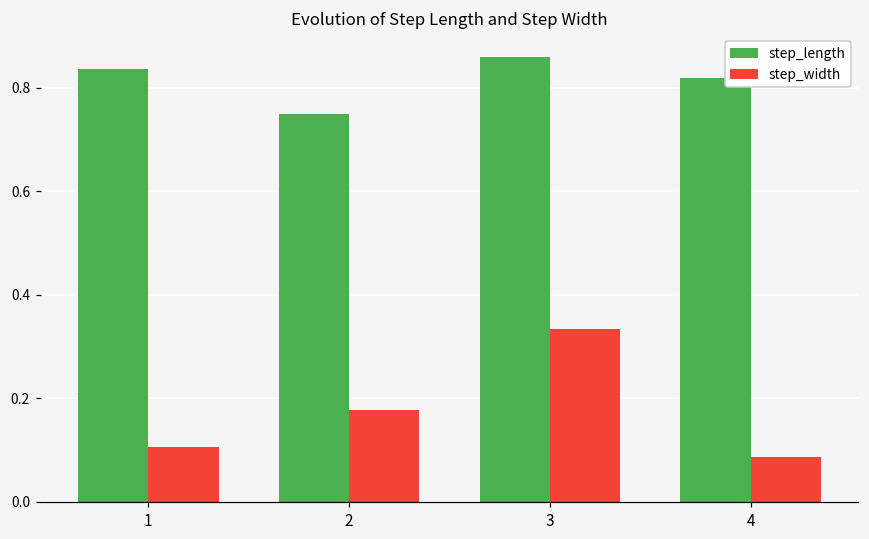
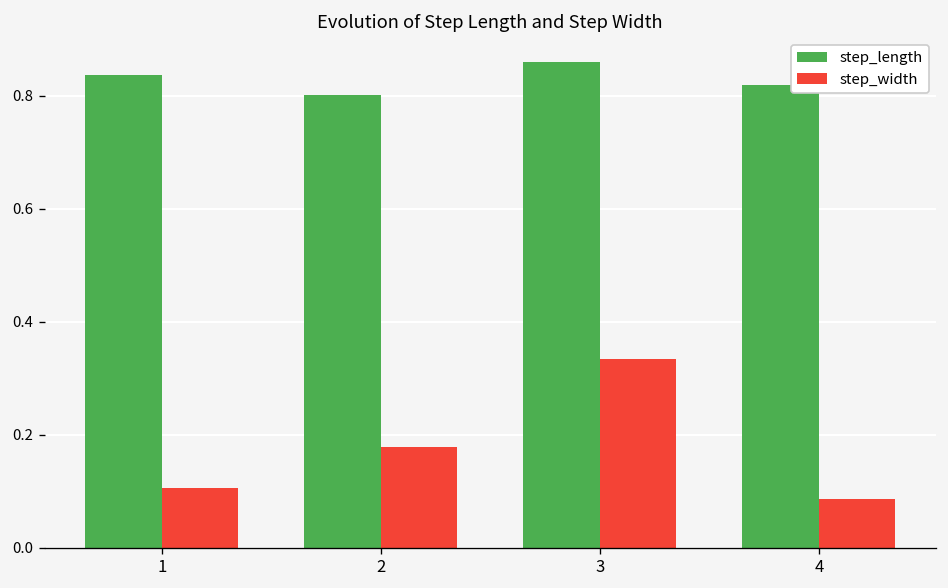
  {
    "step_length": {
      "1": 0.84,
-     "2": 0.75,
+     "2": 0.80,
      "3": 0.86,
      "4": 0.82
    },
    "step_width": {
      "1": 0.11,
      "2": 0.18,
      "3": 0.33,
      "4": 0.09
    }
  }
